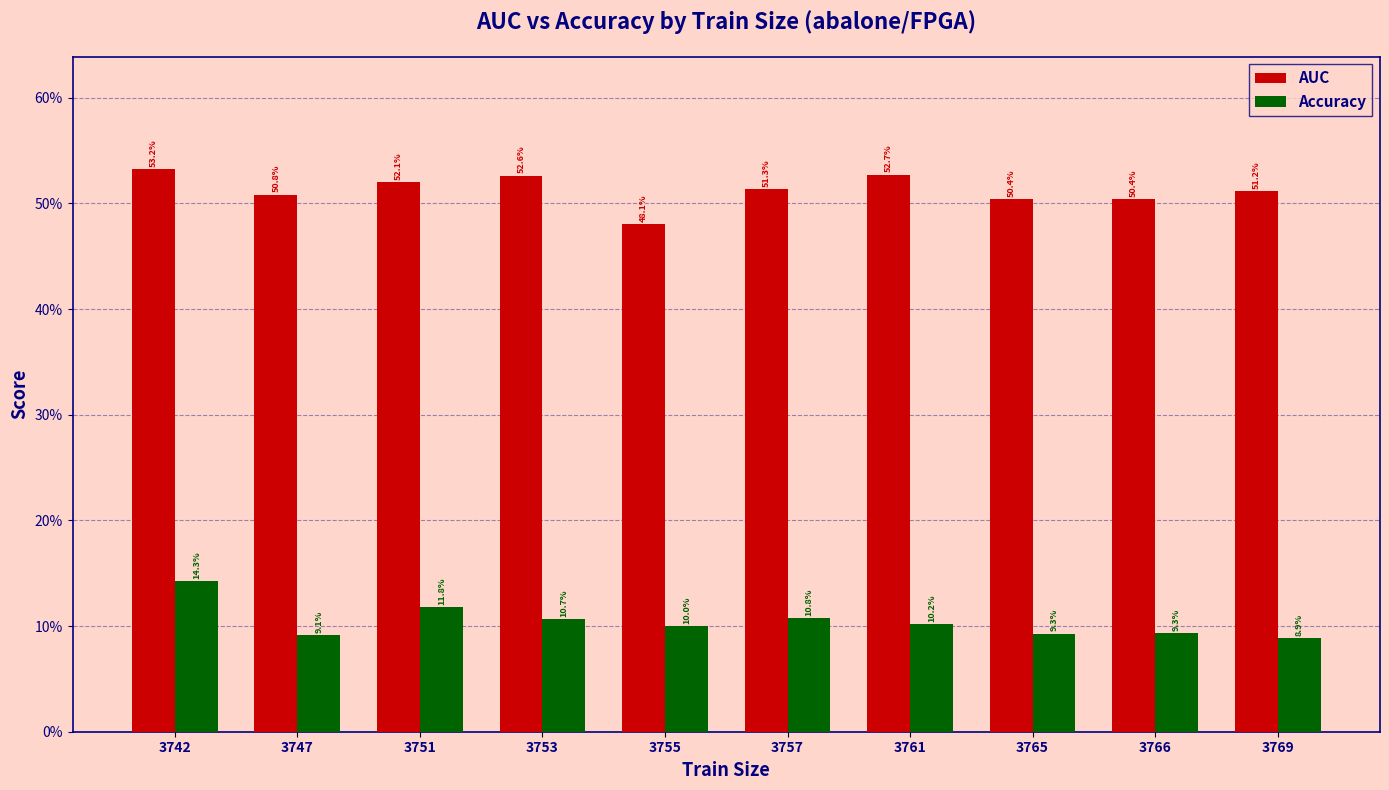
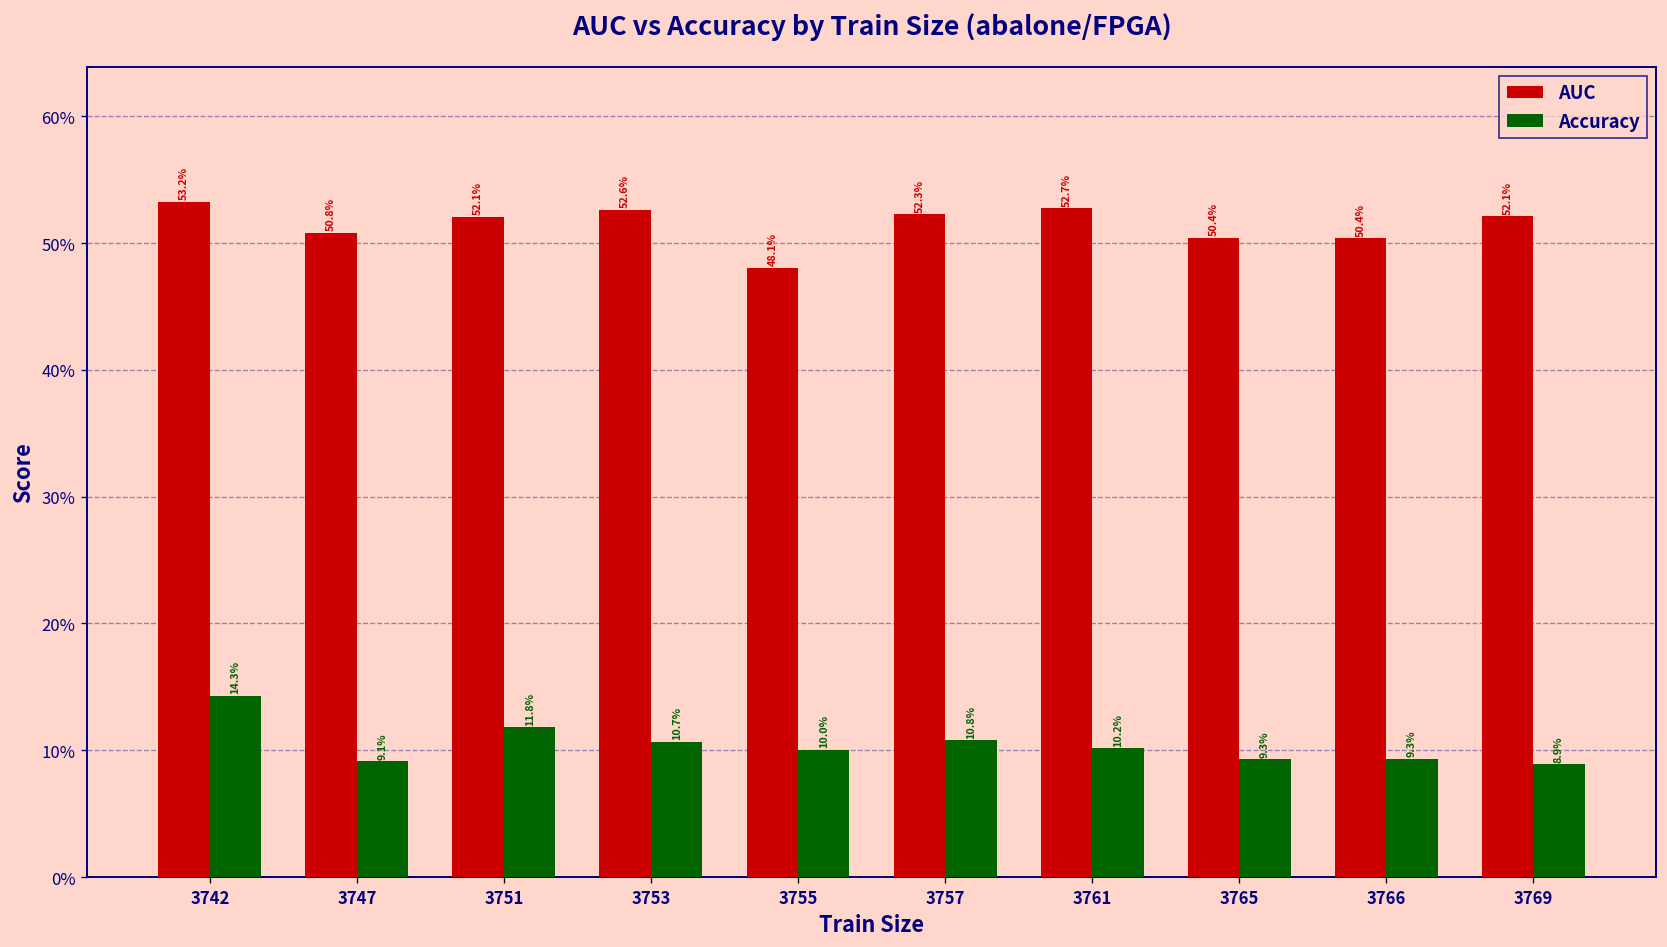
  {
    "AUC": {
      "3742": "53.2%",
      "3747": "50.8%",
      "3751": "52.1%",
      "3753": "52.6%",
      "3755": "48.1%",
-     "3757": "51.3%",
+     "3757": "52.3%",
      "3761": "52.7%",
      "3765": "50.4%",
      "3766": "50.4%",
-     "3769": "51.2%"
+     "3769": "52.1%"
    },
    "Accuracy": {
      "3742": "14.3%",
      "3747": "9.1%",
      "3751": "11.8%",
      "3753": "10.7%",
      "3755": "10.0%",
      "3757": "10.8%",
      "3761": "10.2%",
      "3765": "9.3%",
      "3766": "9.3%",
      "3769": "8.9%"
    }
  }
